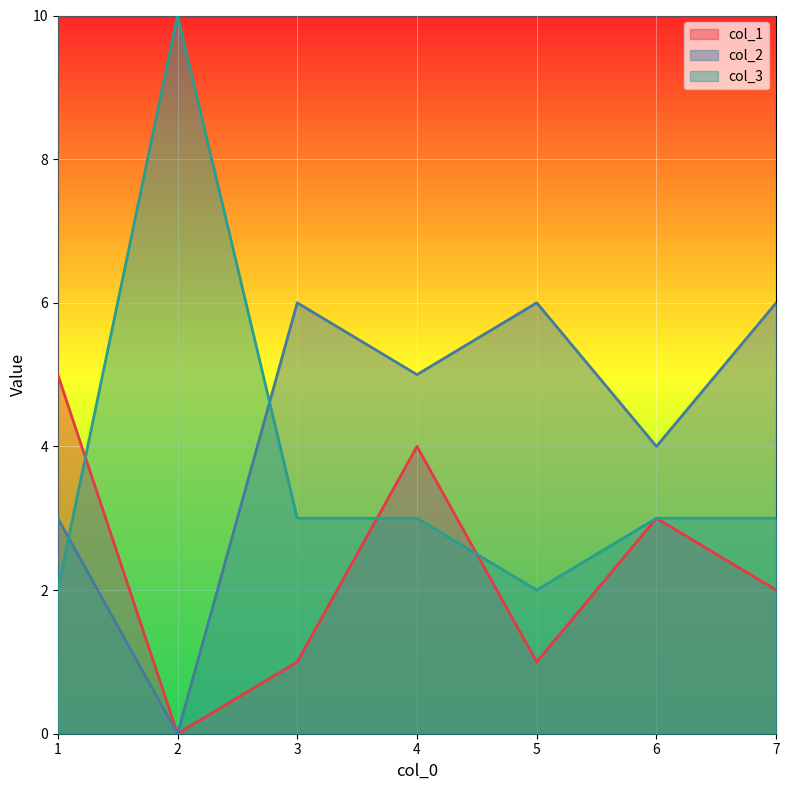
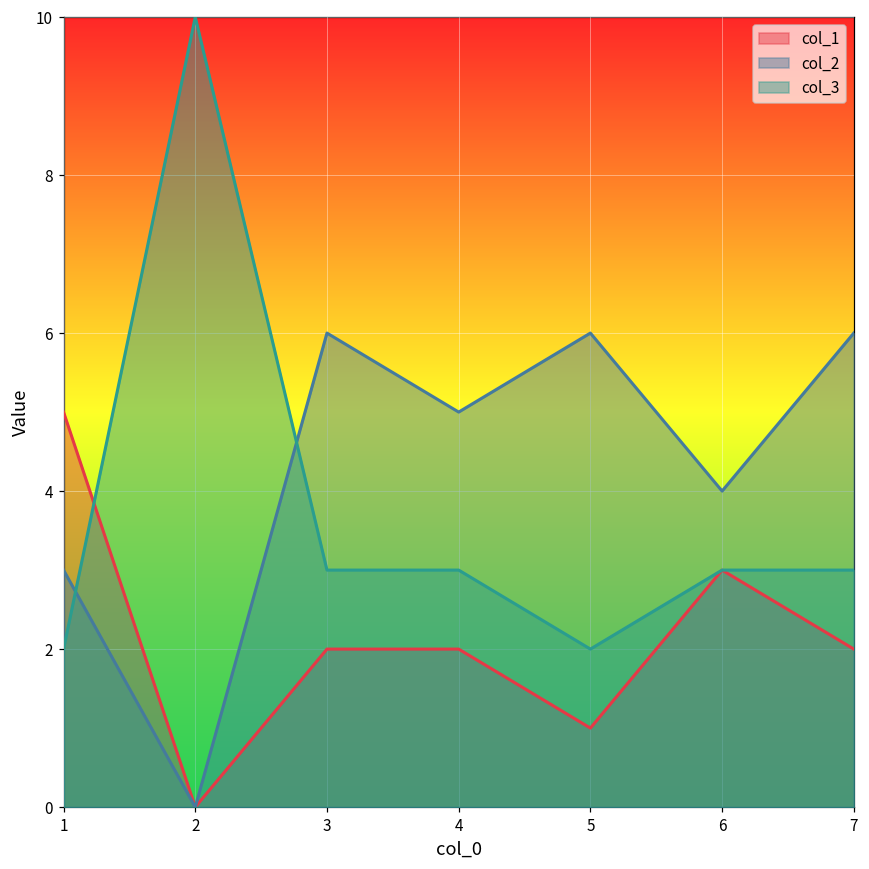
  {
    "col_1": {
      "1": 5,
-     "3": 1,
-     "4": 4,
+     "3": 2,
+     "4": 2,
      "5": 1,
      "7": 2
    }
  }
